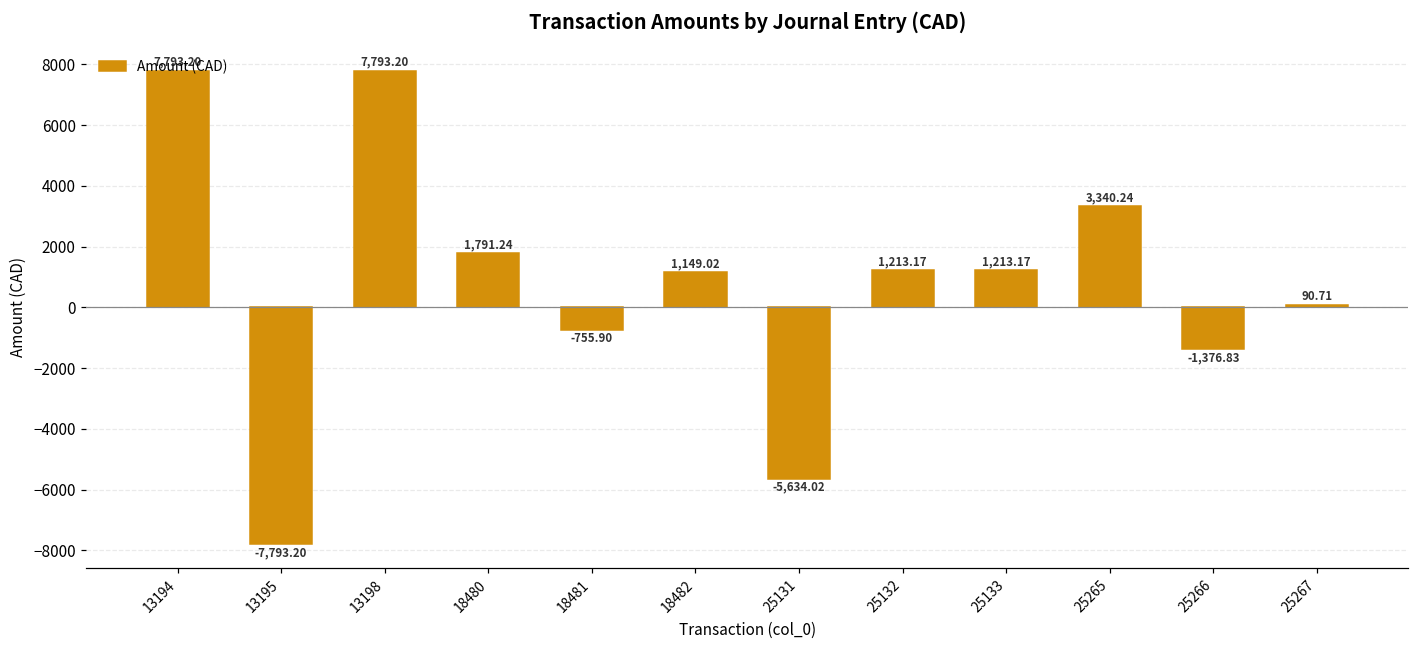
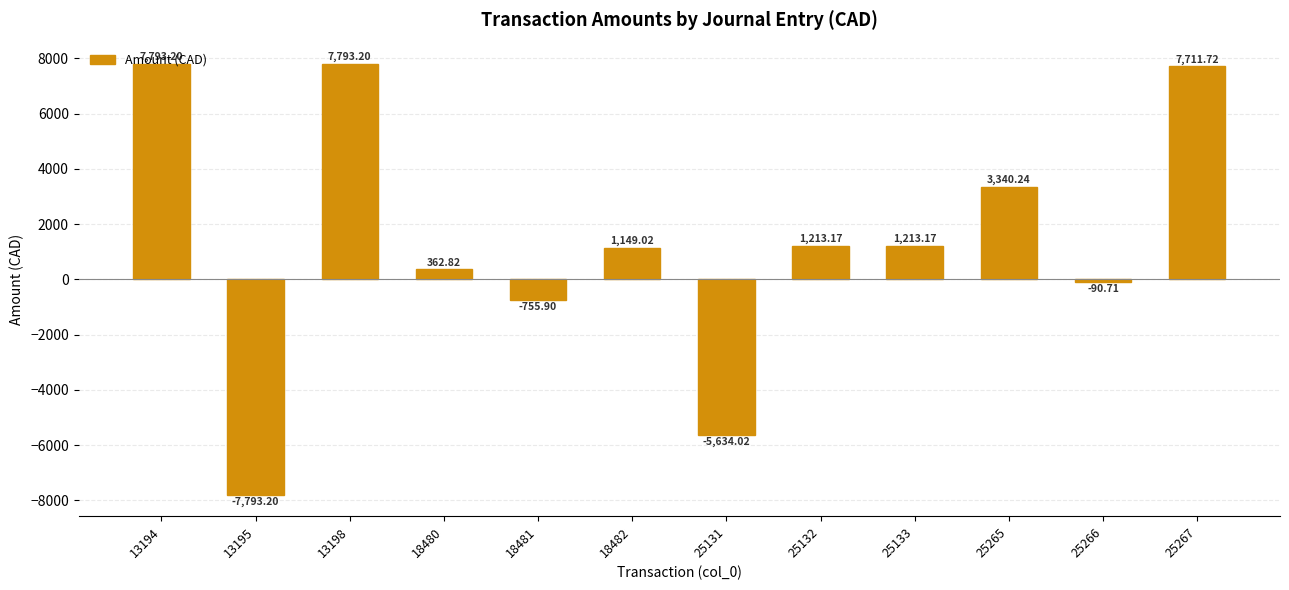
  {
    "13194": "7,793.20",
    "13195": "-7,793.20",
    "13198": "7,793.20",
-   "18480": "1,791.24",
+   "18480": "362.82",
    "18481": "-755.90",
    "18482": "1,149.02",
    "25131": "-5,634.02",
    "25132": "1,213.17",
    "25133": "1,213.17",
    "25265": "3,340.24",
-   "25266": "-1,376.83",
-   "25267": "90.71"
+   "25266": "-90.71",
+   "25267": "7,711.72"
  }
